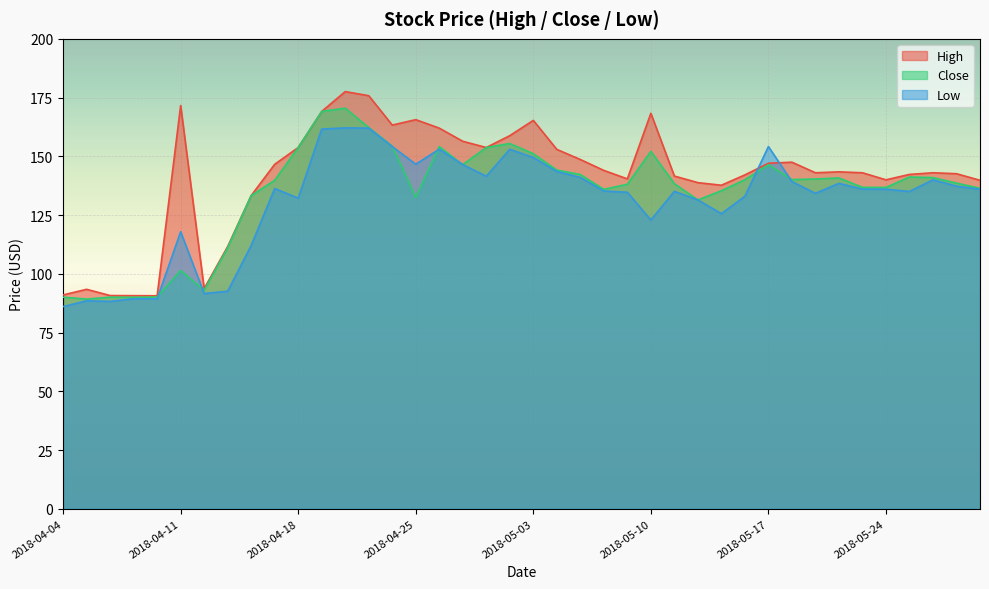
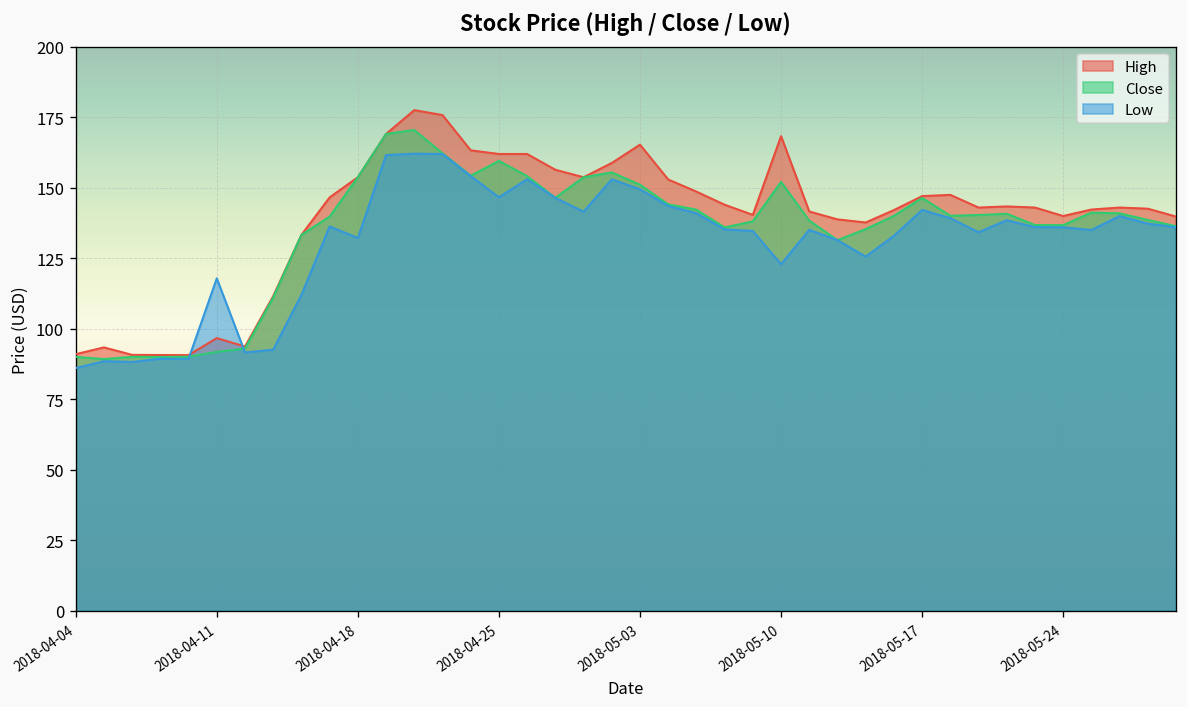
  {
    "High": {
-     "2018-04-11": 172,
-     "2018-04-25": 166,
+     "2018-04-11": 97,
+     "2018-04-25": 162,
      "2018-05-03": 165,
      "2018-05-10": 168,
      "2018-05-24": 140
    },
    "Close": {
-     "2018-04-11": 101,
-     "2018-04-25": 133,
+     "2018-04-11": 92,
+     "2018-04-25": 160,
      "2018-05-03": 151,
      "2018-05-10": 152
    },
    "Low": {
      "2018-04-04": 86,
      "2018-04-11": 118,
      "2018-04-18": 132,
      "2018-04-25": 147,
      "2018-05-03": 150,
      "2018-05-10": 123,
-     "2018-05-17": 154
+     "2018-05-17": 142
    }
  }
